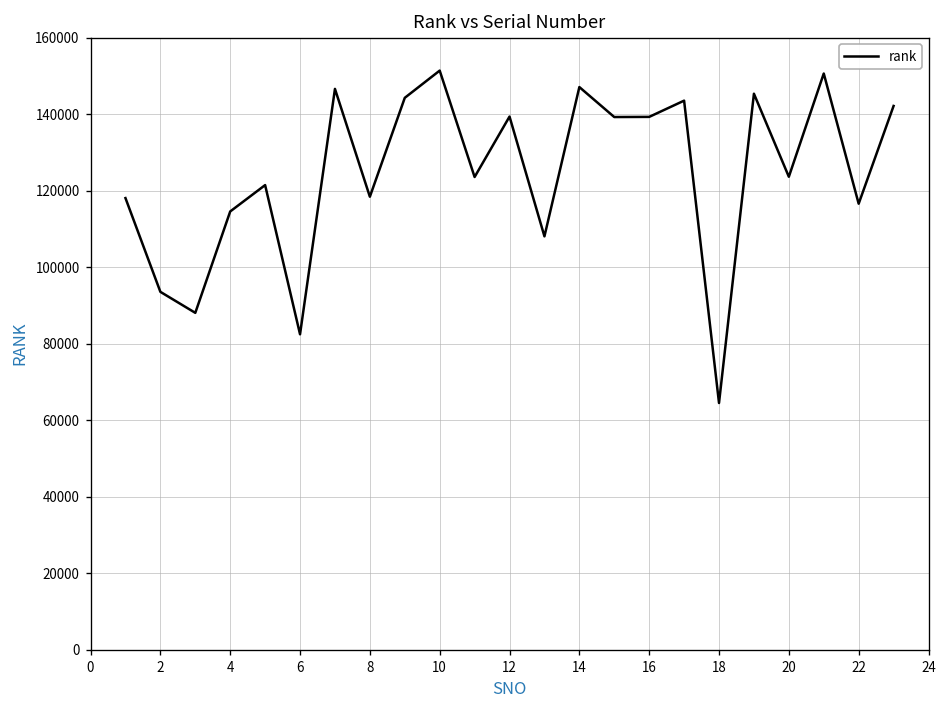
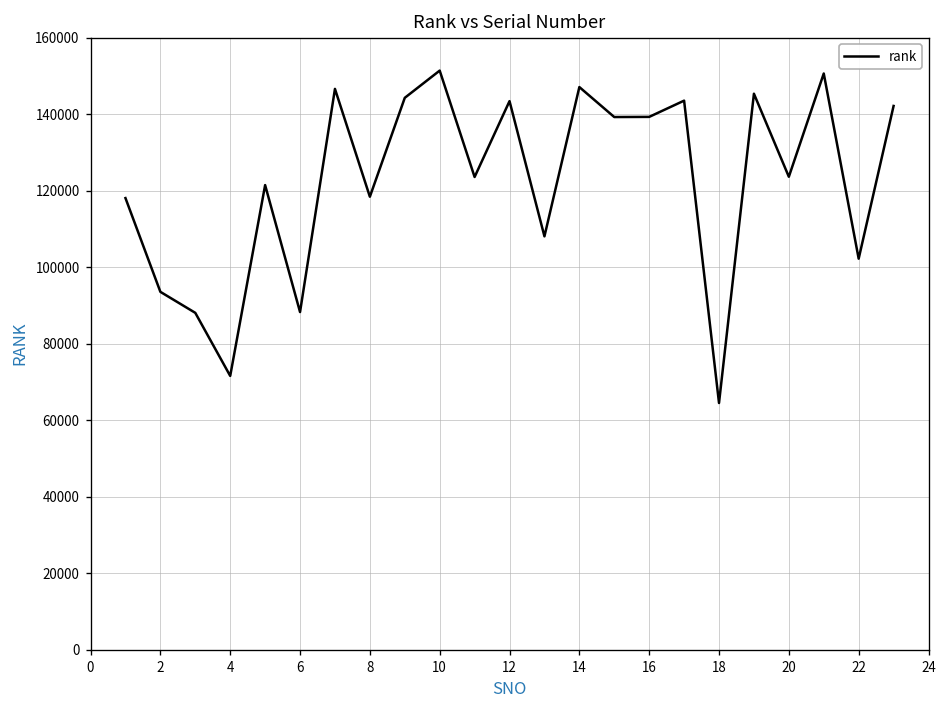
  {
    "2": 94000,
-   "4": 115000,
-   "6": 82000,
+   "4": 72000,
+   "6": 88000,
    "8": 118000,
    "10": 151000,
-   "12": 139000,
+   "12": 143000,
    "14": 147000,
    "16": 139000,
    "18": 64000,
    "20": 124000,
-   "22": 117000
+   "22": 102000
  }
